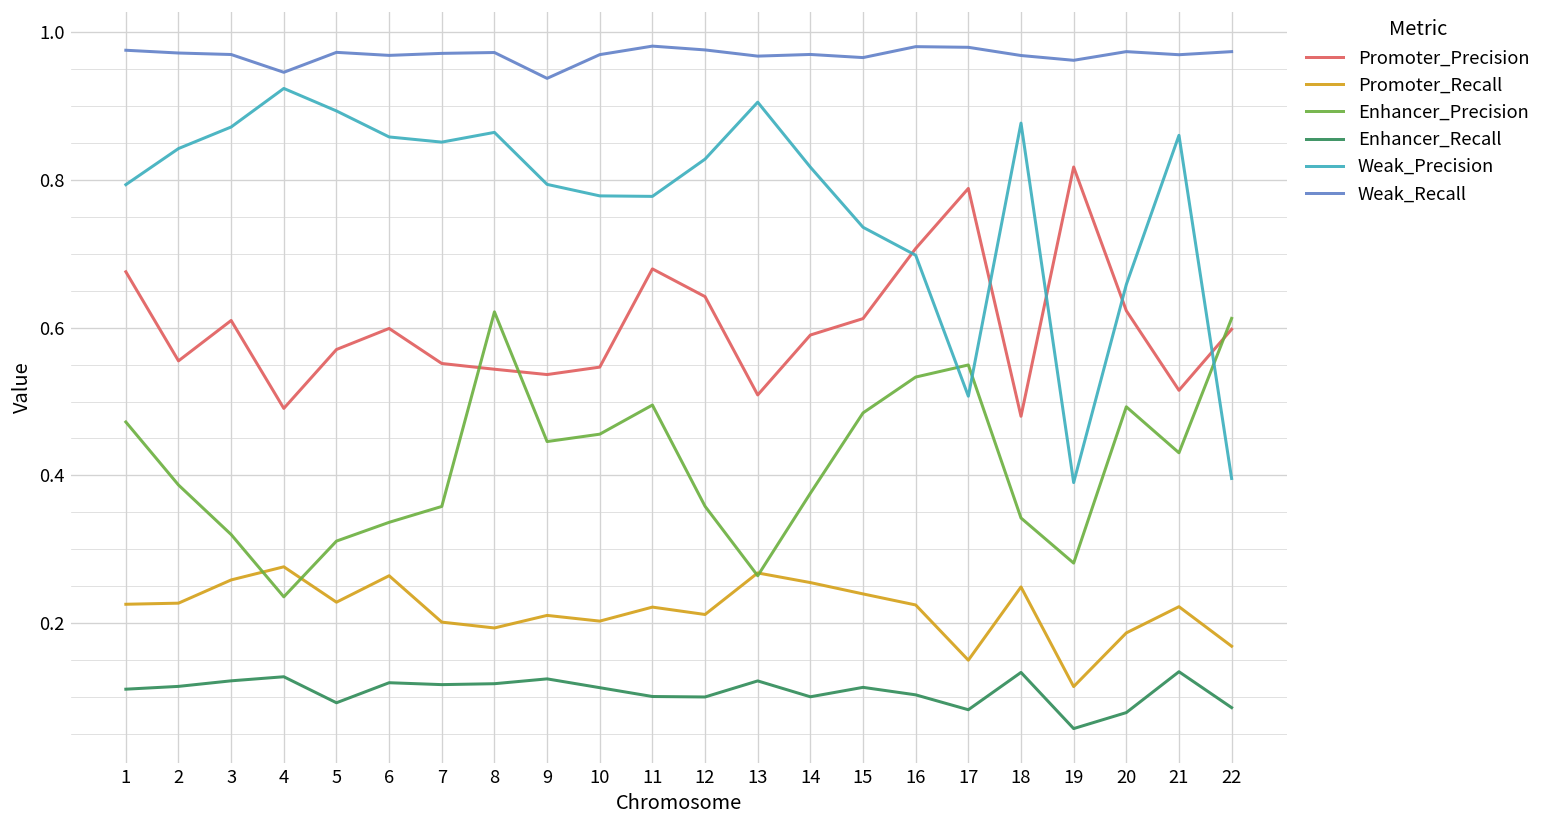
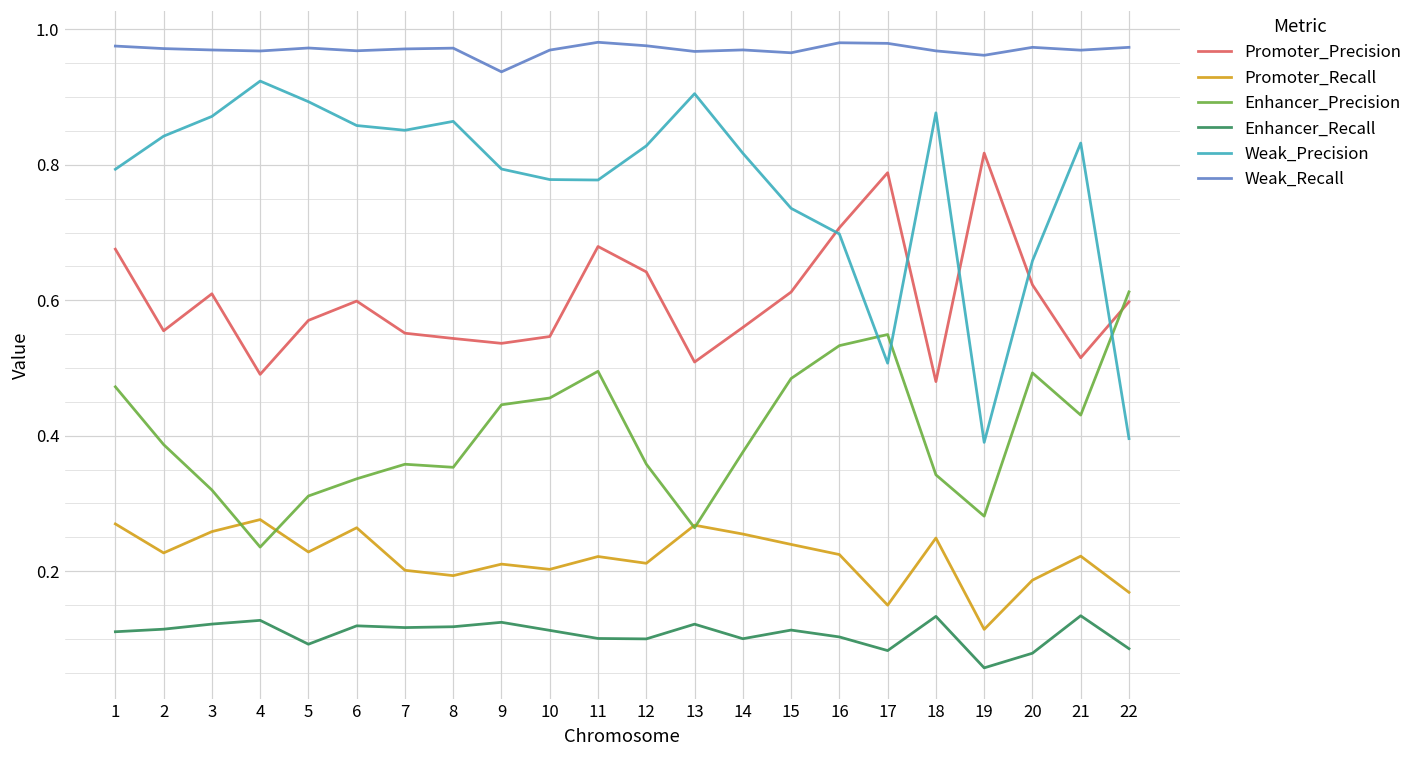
  {
    "Promoter_Precision": {
      "1": 0.68,
      "2": 0.56,
      "3": 0.61,
      "4": 0.49,
      "5": 0.57,
      "6": 0.60,
      "7": 0.55,
      "8": 0.54,
      "9": 0.54,
      "10": 0.55,
      "11": 0.68,
      "12": 0.64,
      "13": 0.51,
-     "14": 0.59,
+     "14": 0.56,
      "15": 0.61,
      "16": 0.71,
      "17": 0.79,
      "18": 0.48,
      "19": 0.82,
      "20": 0.62,
      "21": 0.52,
      "22": 0.60
    },
    "Promoter_Recall": {
-     "1": 0.23,
+     "1": 0.27,
      "2": 0.23,
      "3": 0.26,
      "4": 0.28,
      "5": 0.23,
      "6": 0.26,
      "7": 0.20,
      "8": 0.19,
      "9": 0.21,
      "10": 0.20,
      "11": 0.22,
      "12": 0.21,
      "14": 0.25,
      "15": 0.24,
      "16": 0.22,
      "17": 0.15,
      "18": 0.25,
      "19": 0.11,
      "20": 0.19,
      "21": 0.22,
      "22": 0.17
    },
    "Enhancer_Precision": {
      "1": 0.47,
      "2": 0.39,
      "3": 0.32,
      "4": 0.24,
      "5": 0.31,
      "6": 0.34,
      "7": 0.36,
-     "8": 0.62,
+     "8": 0.35,
      "9": 0.45,
      "10": 0.46,
      "11": 0.50,
      "12": 0.36,
      "14": 0.38,
      "15": 0.48,
      "16": 0.53,
      "17": 0.55,
      "18": 0.34,
      "19": 0.28,
      "20": 0.49,
      "21": 0.43,
      "22": 0.61
    },
    "Enhancer_Recall": {
      "1": 0.11,
      "2": 0.11,
      "3": 0.12,
      "4": 0.13,
      "5": 0.09,
      "6": 0.12,
      "7": 0.12,
      "8": 0.12,
      "9": 0.12,
      "10": 0.11,
      "11": 0.10,
      "12": 0.10,
      "13": 0.12,
      "14": 0.10,
      "15": 0.11,
      "16": 0.10,
      "17": 0.08,
      "18": 0.13,
      "19": 0.06,
      "20": 0.08,
      "21": 0.13,
      "22": 0.09
    },
    "Weak_Precision": {
      "1": 0.79,
      "2": 0.84,
      "3": 0.87,
      "4": 0.92,
      "5": 0.89,
      "6": 0.86,
      "7": 0.85,
      "8": 0.86,
      "9": 0.79,
      "10": 0.78,
      "11": 0.78,
      "12": 0.83,
      "13": 0.91,
      "14": 0.82,
      "15": 0.74,
      "16": 0.70,
      "17": 0.51,
      "18": 0.88,
      "19": 0.39,
      "20": 0.66,
-     "21": 0.86,
+     "21": 0.83,
      "22": 0.40
    },
    "Weak_Recall": {
      "1": 0.98,
      "2": 0.97,
      "3": 0.97,
-     "4": 0.95,
+     "4": 0.97,
      "5": 0.97,
      "6": 0.97,
      "7": 0.97,
      "8": 0.97,
      "9": 0.94,
      "10": 0.97,
      "11": 0.98,
      "12": 0.98,
      "13": 0.97,
      "14": 0.97,
      "15": 0.97,
      "16": 0.98,
      "17": 0.98,
      "18": 0.97,
      "19": 0.96,
      "20": 0.97,
      "21": 0.97,
      "22": 0.97
    }
  }
